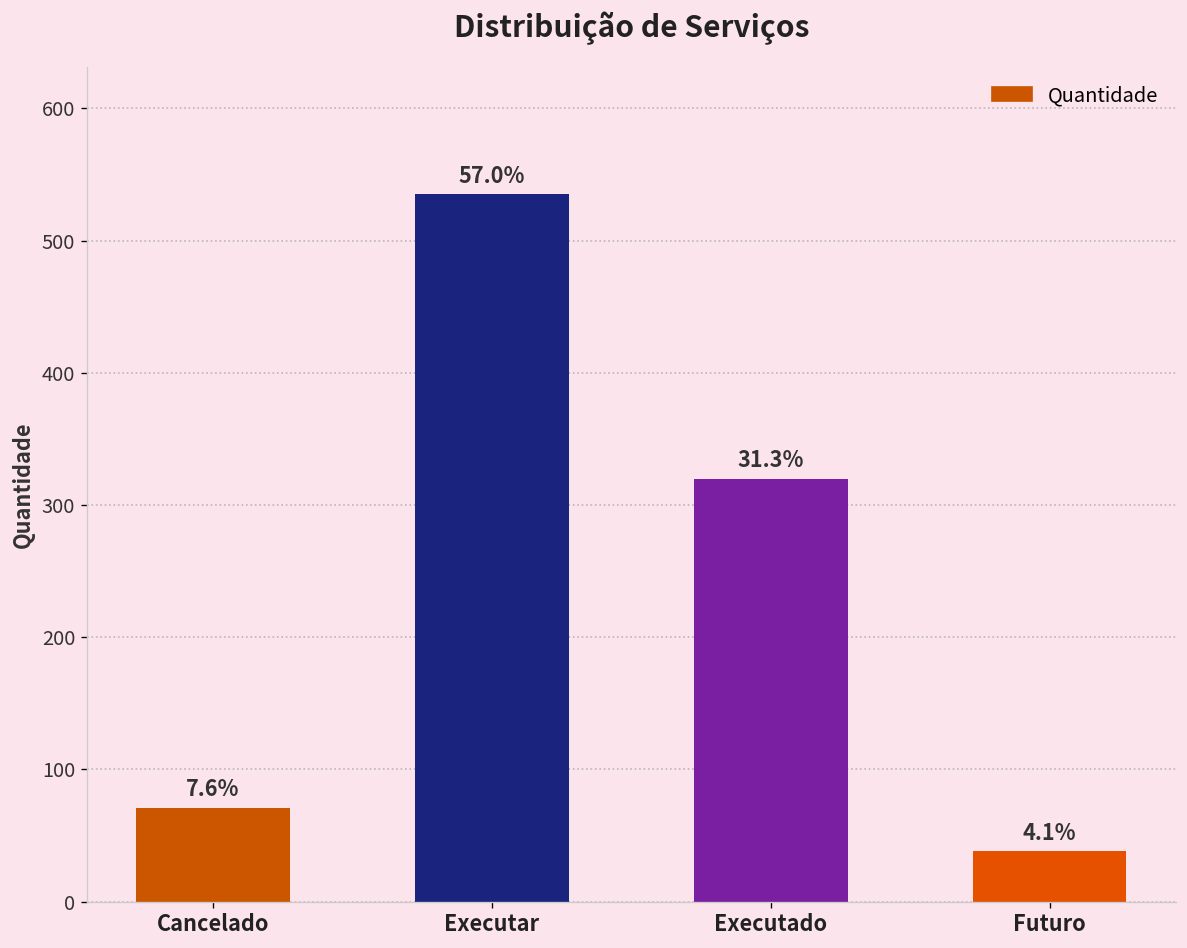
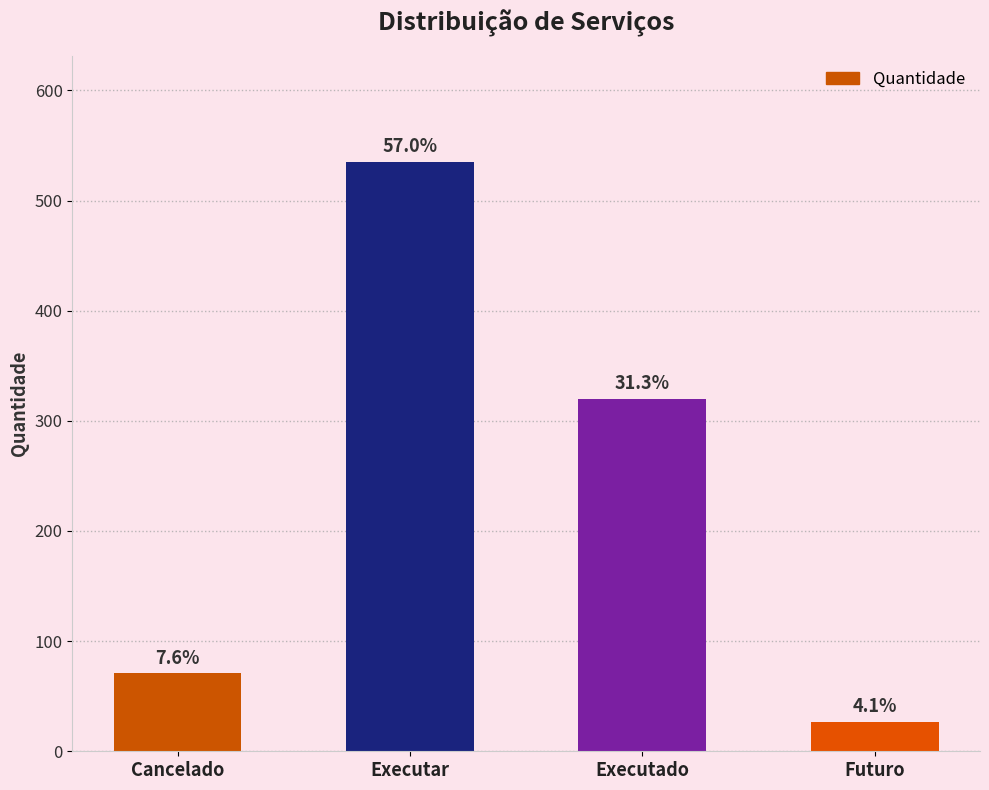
  {
-   "Futuro": 38
+   "Futuro": 27
  }
